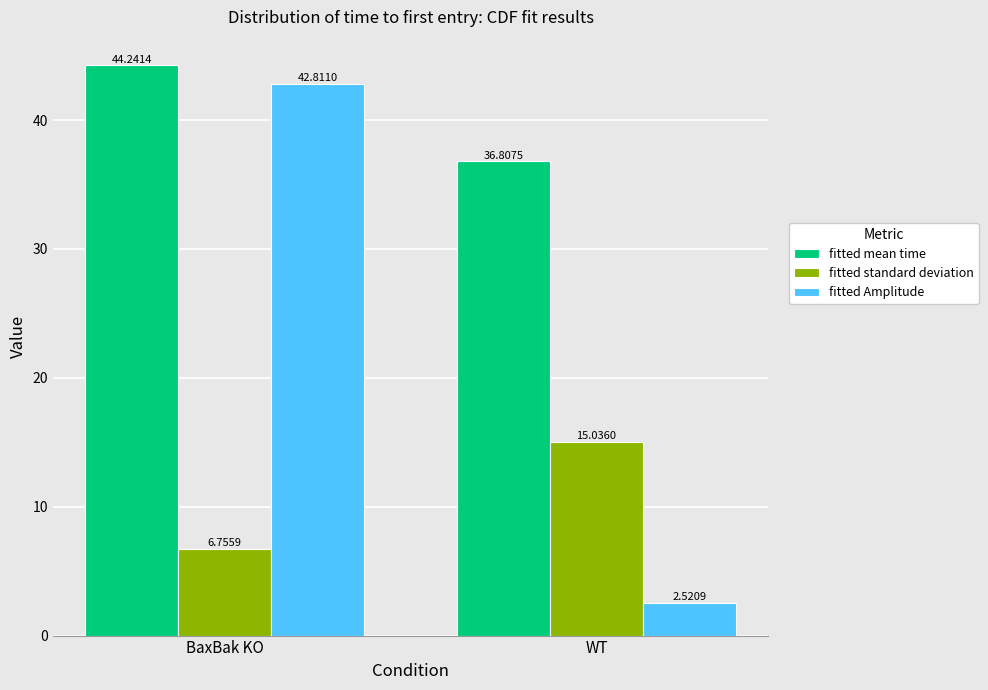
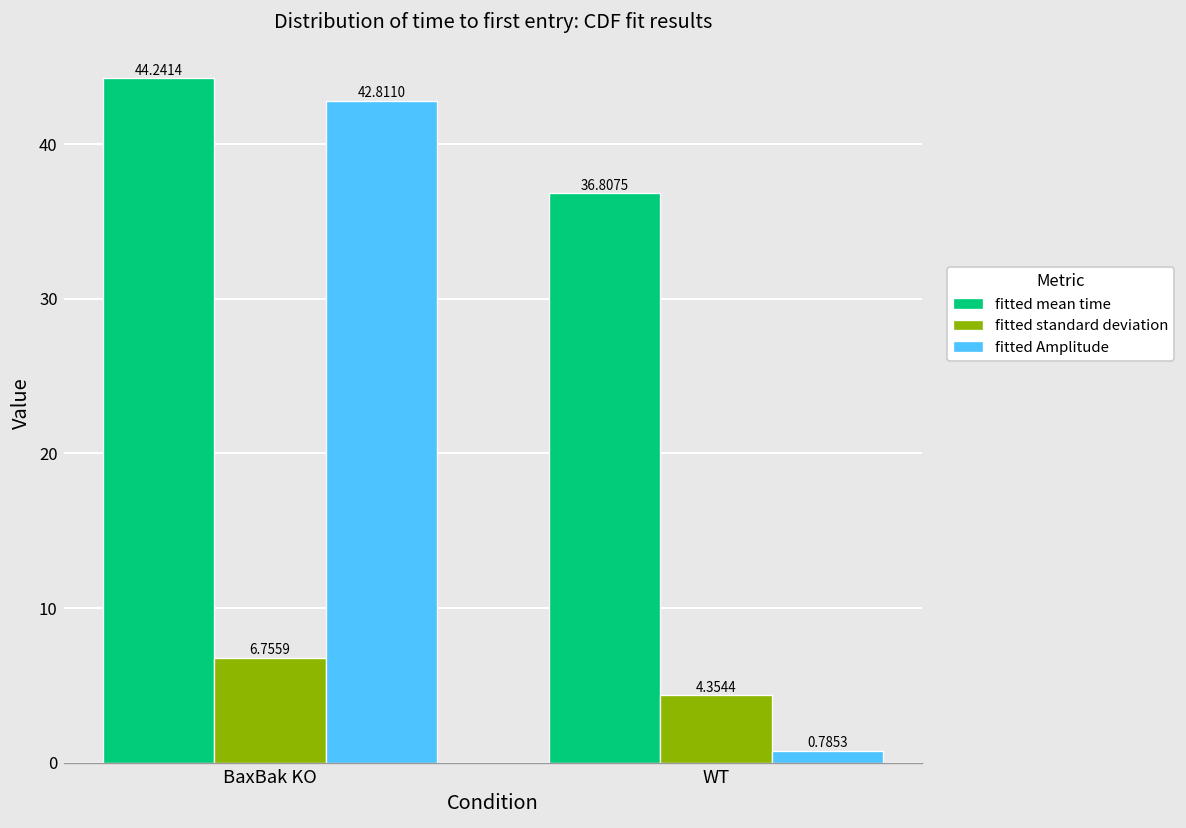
  {
    "fitted mean time": {
      "BaxBak KO": 44.2414,
      "WT": 36.8075
    },
    "fitted standard deviation": {
      "BaxBak KO": 6.7559,
-     "WT": 15.0360
+     "WT": 4.3544
    },
    "fitted Amplitude": {
      "BaxBak KO": 42.8110,
-     "WT": 2.5209
+     "WT": 0.7853
    }
  }
